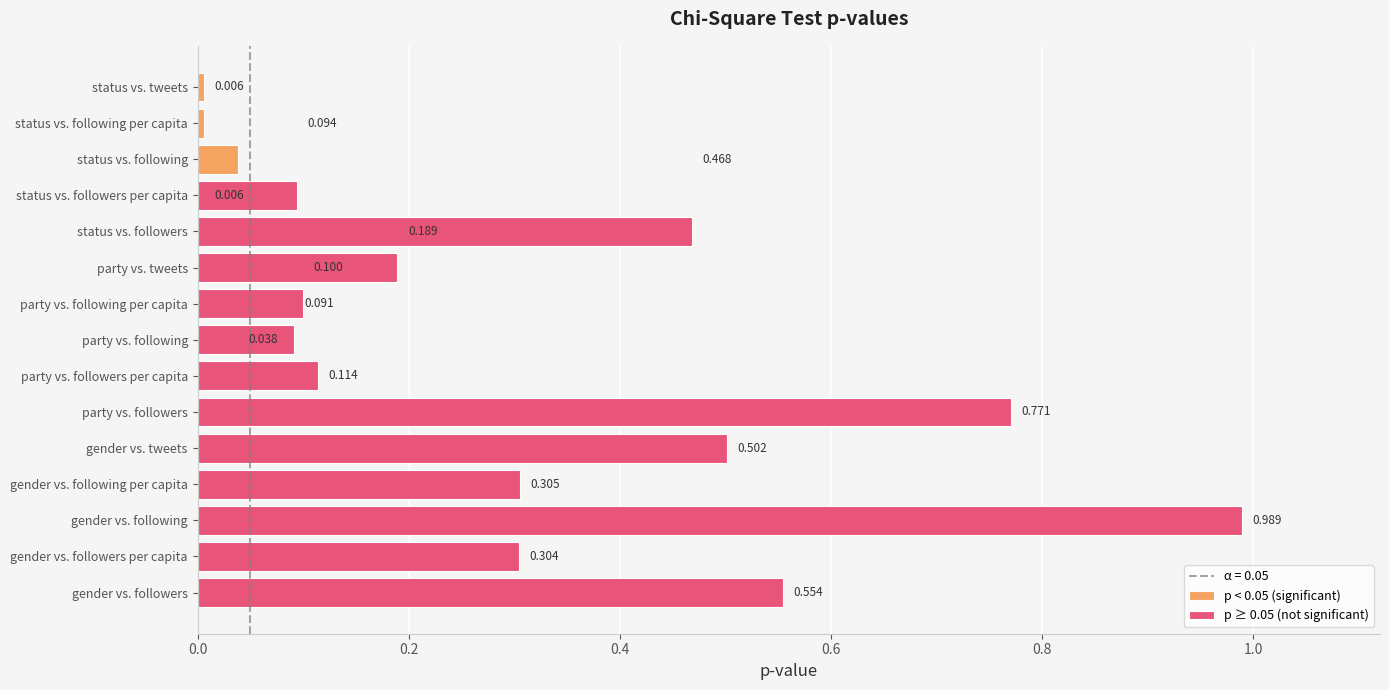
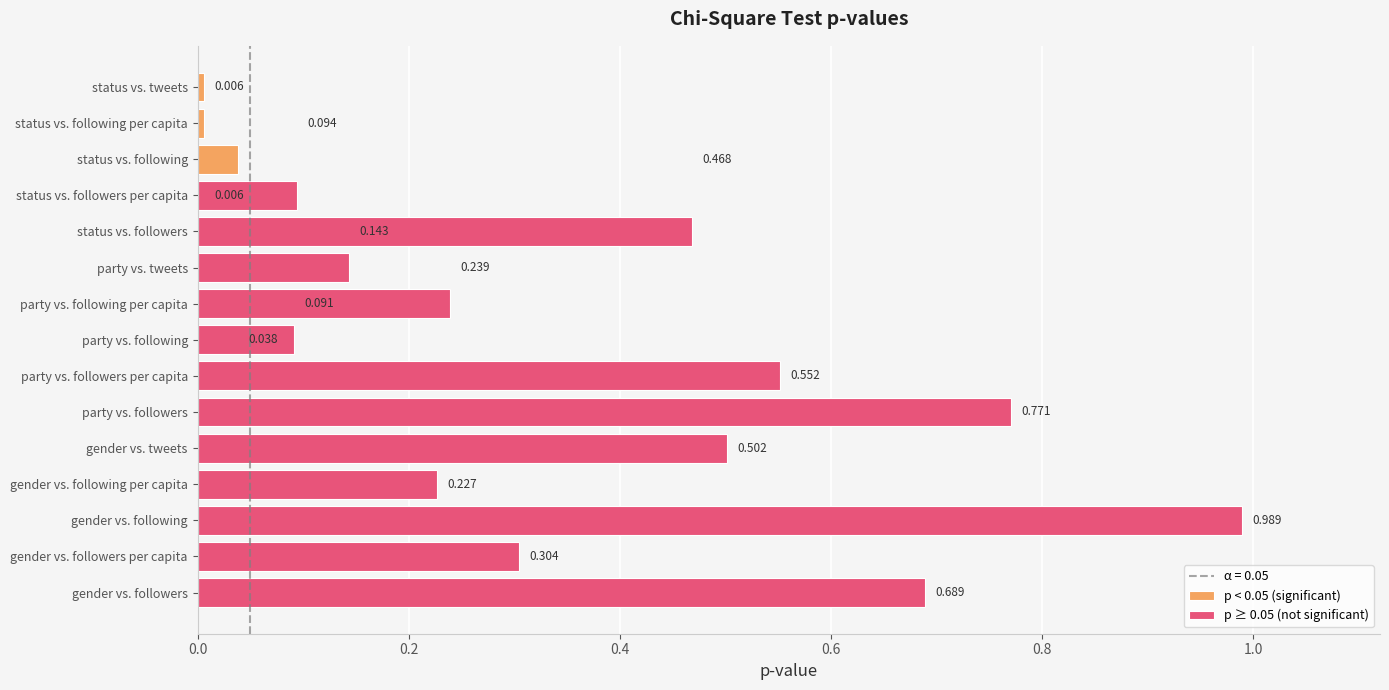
  {
    "p < 0.05 (significant)": {
      "status vs. tweets": 0.006
    },
    "p ≥ 0.05 (not significant)": {
-     "party vs. tweets": 0.189,
-     "party vs. following per capita": 0.100,
-     "party vs. followers per capita": 0.114,
+     "party vs. tweets": 0.143,
+     "party vs. following per capita": 0.239,
+     "party vs. followers per capita": 0.552,
      "party vs. followers": 0.771,
      "gender vs. tweets": 0.502,
-     "gender vs. following per capita": 0.305,
+     "gender vs. following per capita": 0.227,
      "gender vs. following": 0.989,
      "gender vs. followers per capita": 0.304,
-     "gender vs. followers": 0.554
+     "gender vs. followers": 0.689
    }
  }
